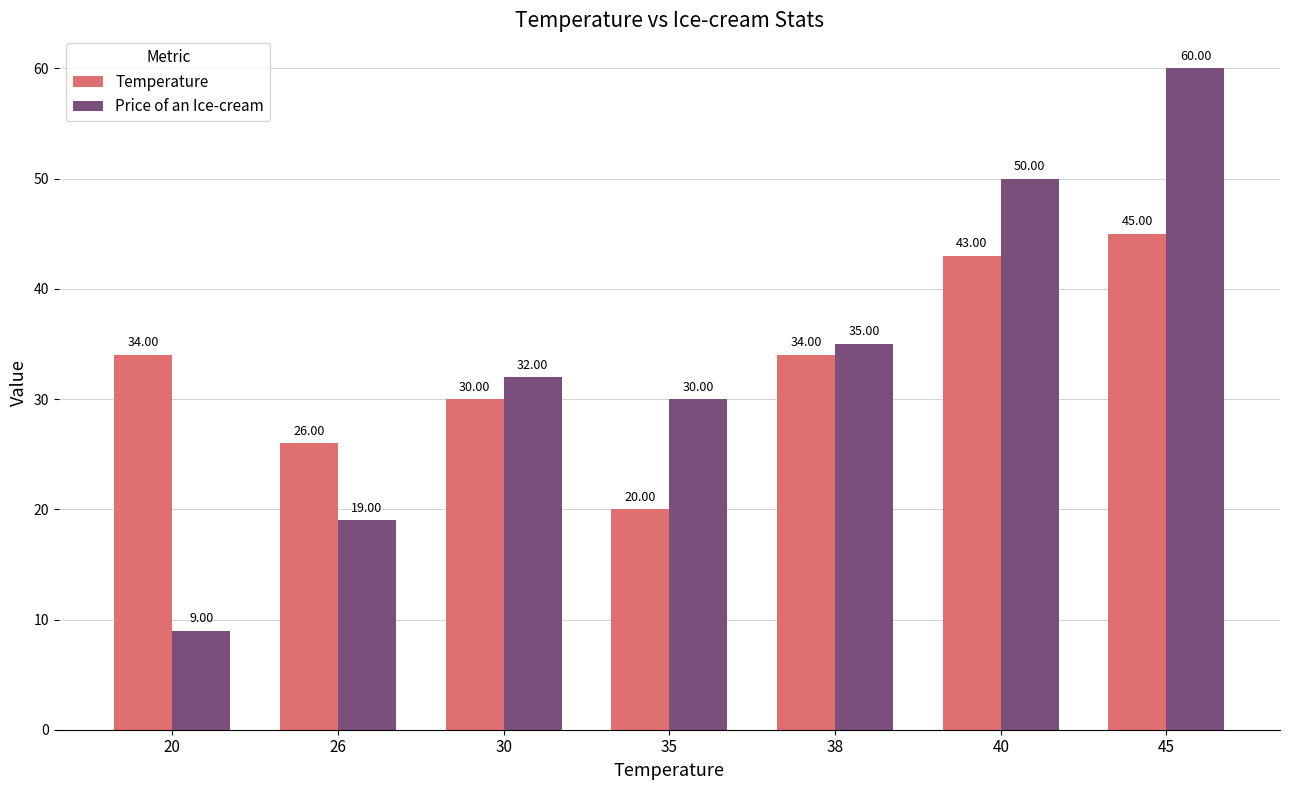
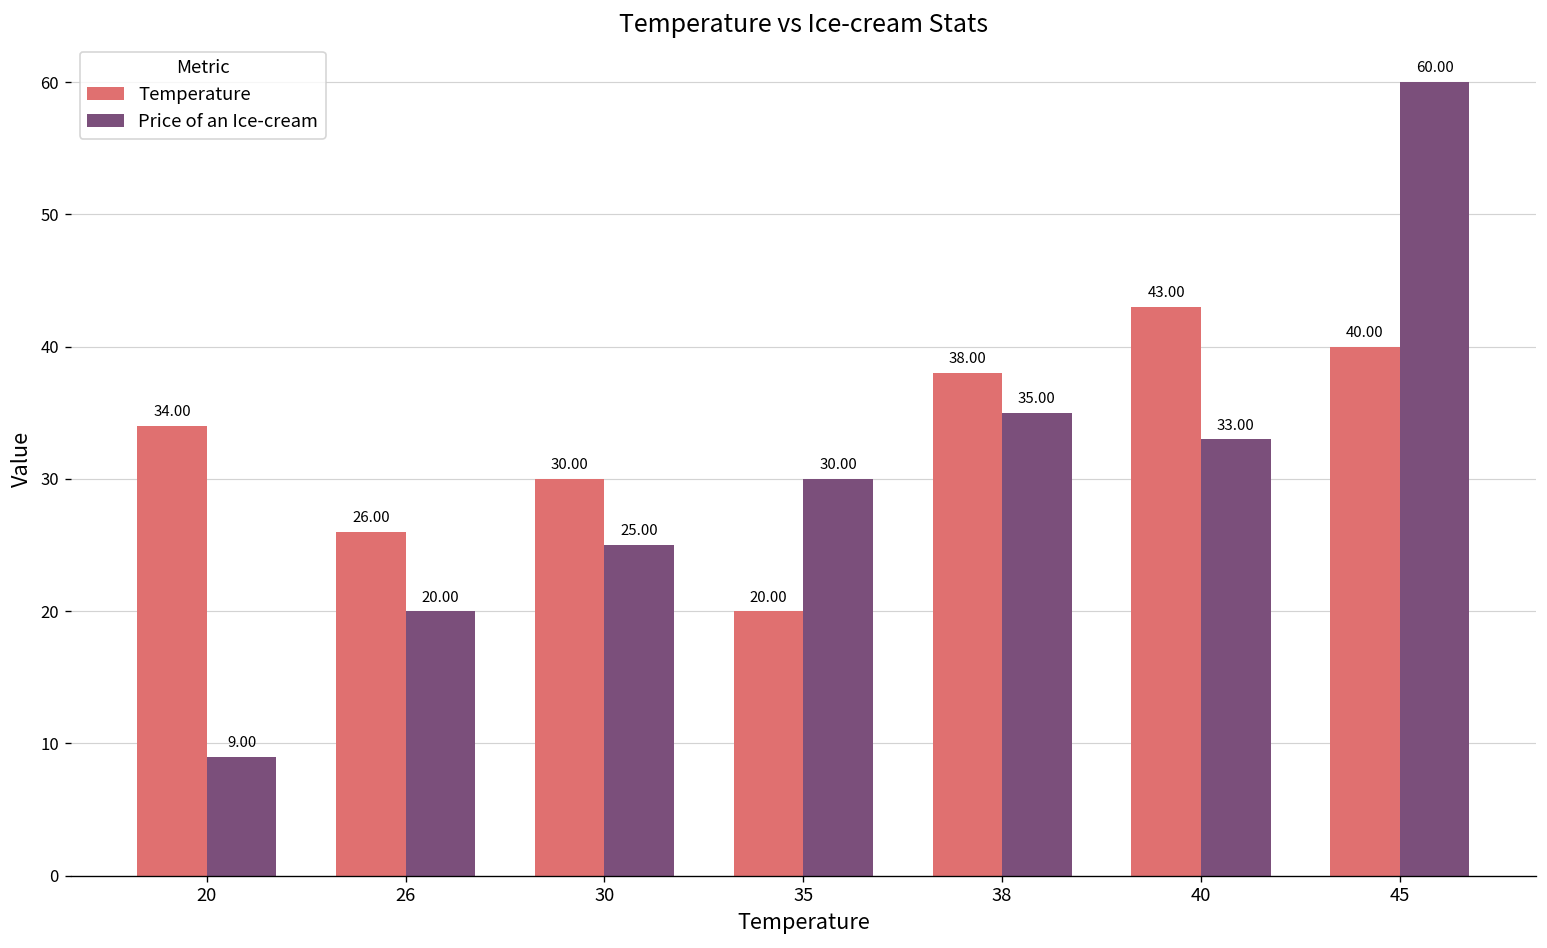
  {
    "Temperature": {
      "20": 34.00,
      "26": 26.00,
      "30": 30.00,
      "35": 20.00,
-     "38": 34.00,
+     "38": 38.00,
      "40": 43.00,
-     "45": 45.00
+     "45": 40.00
    },
    "Price of an Ice-cream": {
      "20": 9.00,
-     "26": 19.00,
-     "30": 32.00,
+     "26": 20.00,
+     "30": 25.00,
      "35": 30.00,
      "38": 35.00,
-     "40": 50.00,
+     "40": 33.00,
      "45": 60.00
    }
  }
